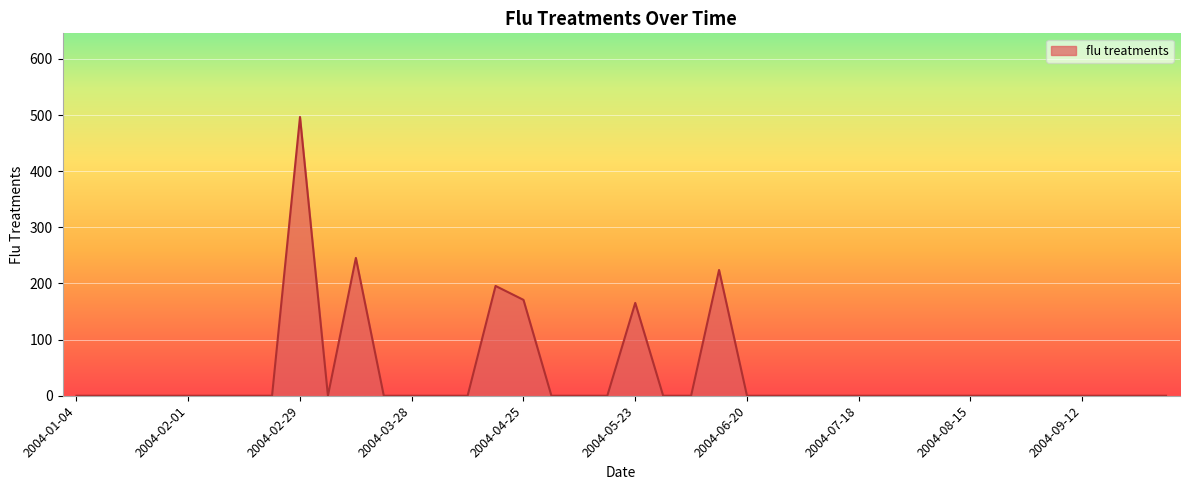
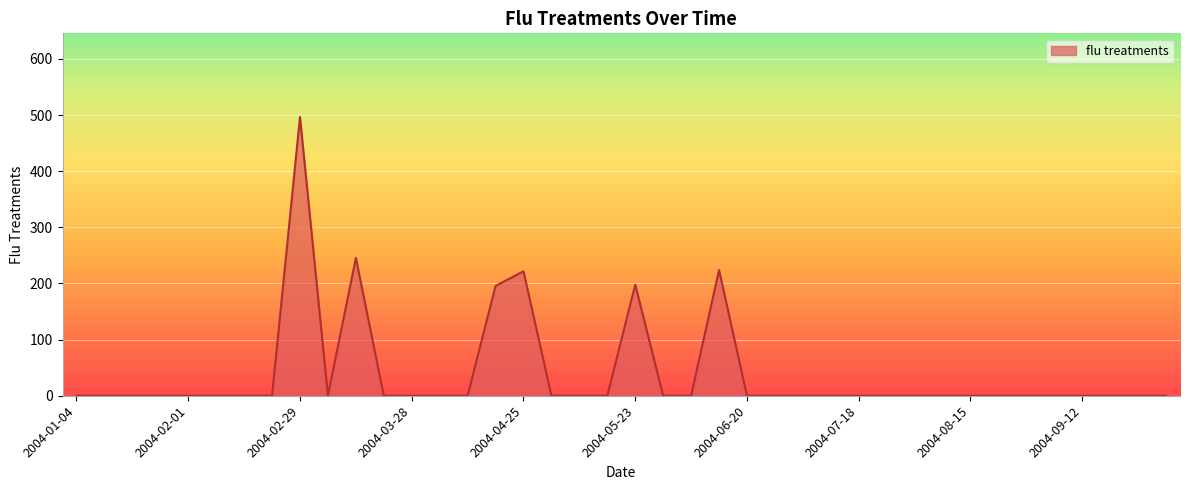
  {
    "2004-01-04": 0,
    "2004-02-01": 0,
    "2004-02-29": 500,
    "2004-03-28": 0,
-   "2004-04-25": 170,
-   "2004-05-23": 170,
+   "2004-04-25": 220,
+   "2004-05-23": 200,
    "2004-06-20": 0,
    "2004-07-18": 0,
    "2004-08-15": 0,
    "2004-09-12": 0
  }
